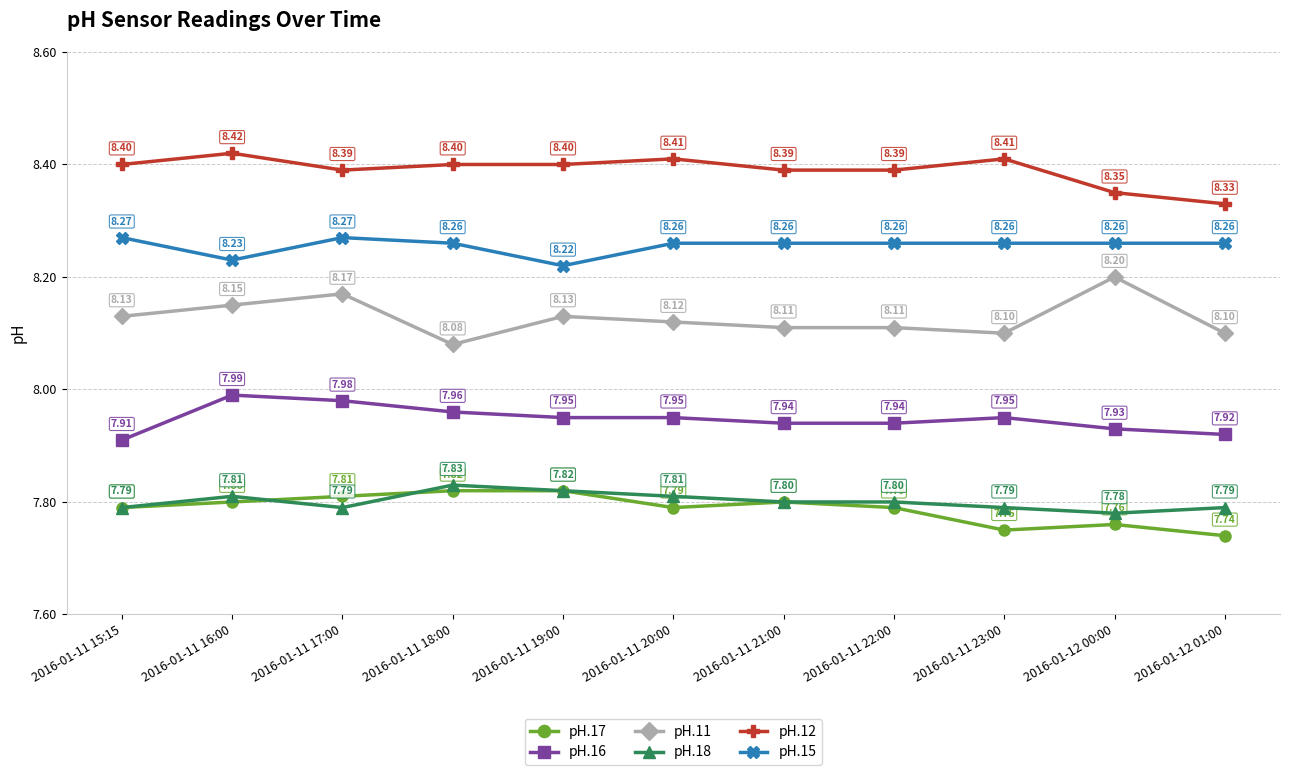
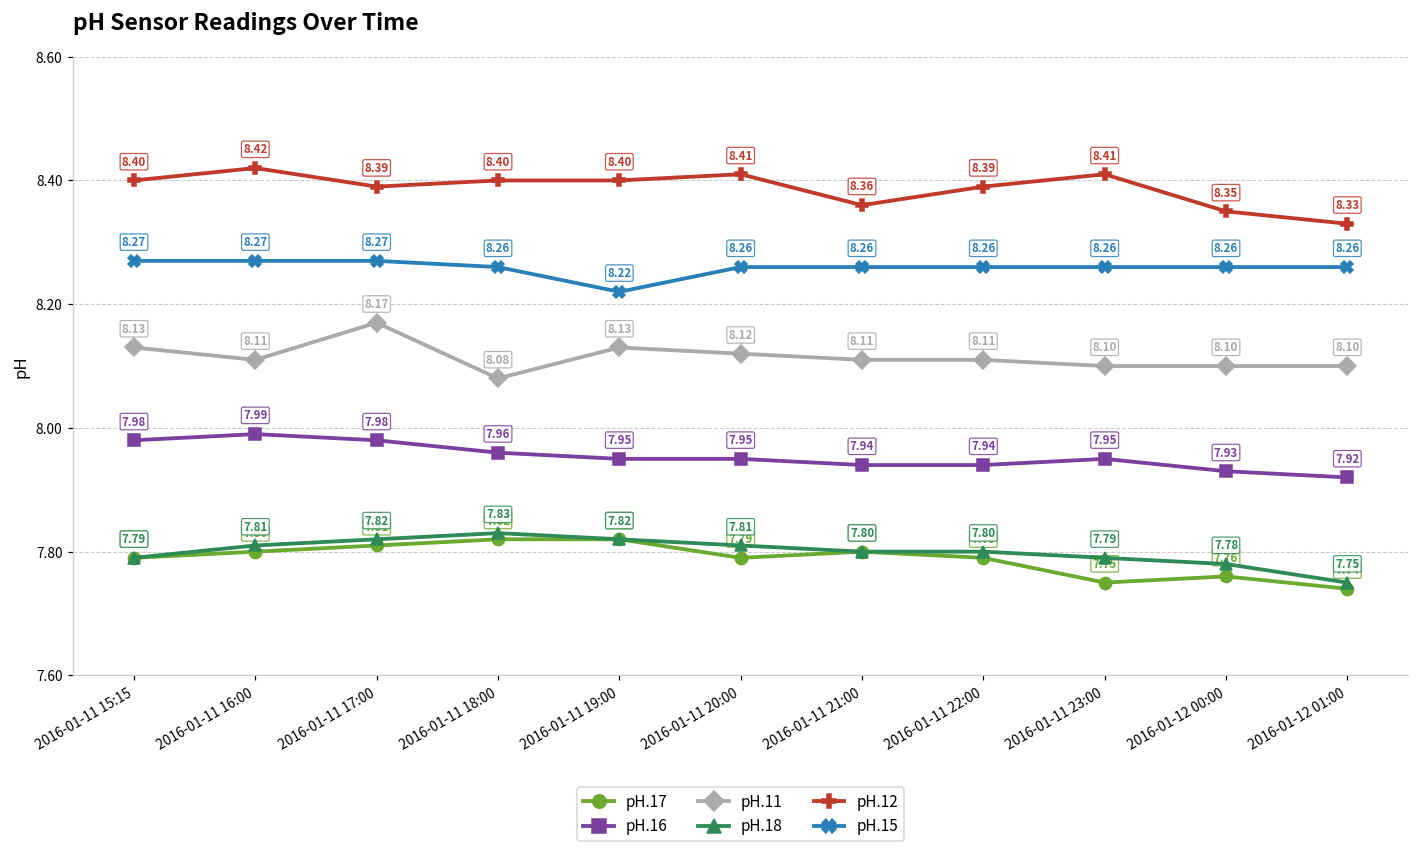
  {
    "pH.16": {
-     "2016-01-11 15:15": 7.91
+     "2016-01-11 15:15": 7.98
    },
    "pH.11": {
-     "2016-01-11 16:00": 8.15,
-     "2016-01-12 00:00": 8.20
+     "2016-01-11 16:00": 8.11,
+     "2016-01-12 00:00": 8.10
    },
    "pH.18": {
-     "2016-01-11 17:00": 7.79,
-     "2016-01-12 01:00": 7.79
+     "2016-01-11 17:00": 7.82,
+     "2016-01-12 01:00": 7.75
    },
    "pH.12": {
-     "2016-01-11 21:00": 8.39
+     "2016-01-11 21:00": 8.36
    },
    "pH.15": {
-     "2016-01-11 16:00": 8.23
+     "2016-01-11 16:00": 8.27
    }
  }
